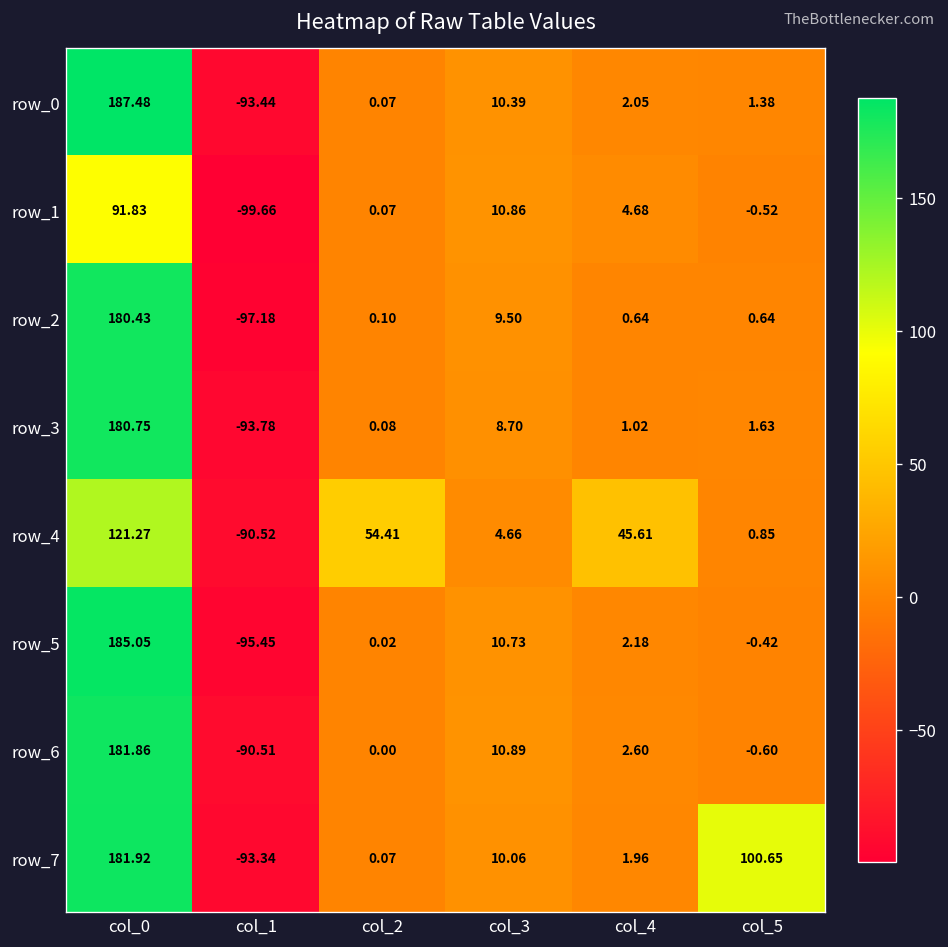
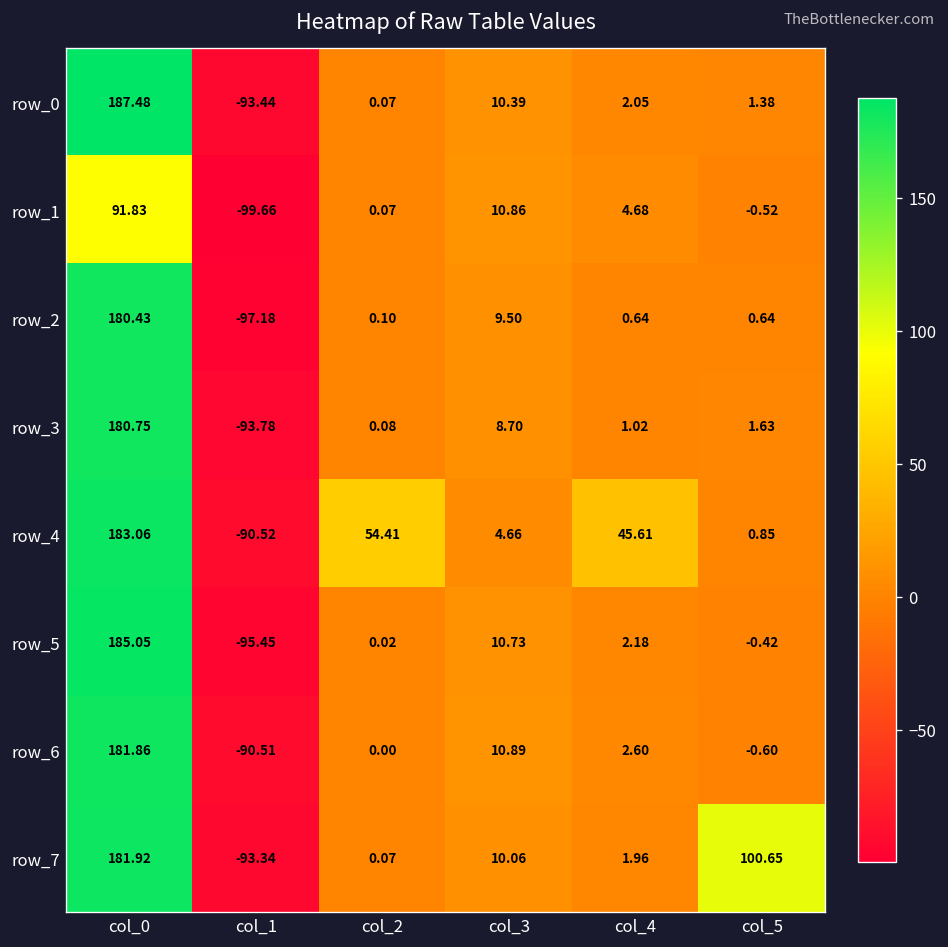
  {
    "row_0": {
      "col_0": 187.48,
      "col_1": -93.44,
      "col_2": 0.07,
      "col_3": 10.39,
      "col_4": 2.05,
      "col_5": 1.38
    },
    "row_1": {
      "col_0": 91.83,
      "col_1": -99.66,
      "col_2": 0.07,
      "col_3": 10.86,
      "col_4": 4.68,
      "col_5": -0.52
    },
    "row_2": {
      "col_0": 180.43,
      "col_1": -97.18,
      "col_2": 0.10,
      "col_3": 9.50,
      "col_4": 0.64,
      "col_5": 0.64
    },
    "row_3": {
      "col_0": 180.75,
      "col_1": -93.78,
      "col_2": 0.08,
      "col_3": 8.70,
      "col_4": 1.02,
      "col_5": 1.63
    },
    "row_4": {
-     "col_0": 121.27,
+     "col_0": 183.06,
      "col_1": -90.52,
      "col_2": 54.41,
      "col_3": 4.66,
      "col_4": 45.61,
      "col_5": 0.85
    },
    "row_5": {
      "col_0": 185.05,
      "col_1": -95.45,
      "col_2": 0.02,
      "col_3": 10.73,
      "col_4": 2.18,
      "col_5": -0.42
    },
    "row_6": {
      "col_0": 181.86,
      "col_1": -90.51,
      "col_2": 0.00,
      "col_3": 10.89,
      "col_4": 2.60,
      "col_5": -0.60
    },
    "row_7": {
      "col_0": 181.92,
      "col_1": -93.34,
      "col_2": 0.07,
      "col_3": 10.06,
      "col_4": 1.96,
      "col_5": 100.65
    }
  }
